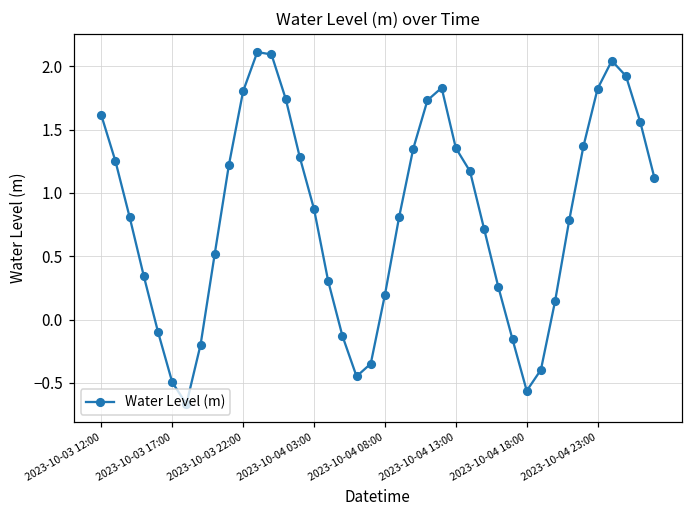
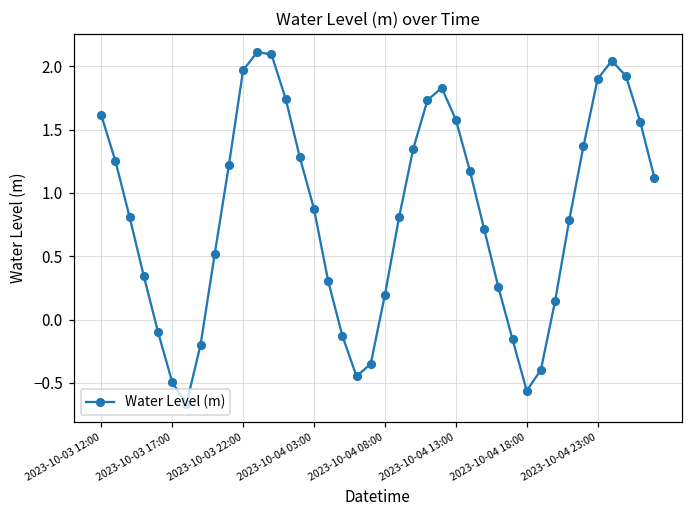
  {
    "2023-10-03 12:00": 1.61,
    "2023-10-03 17:00": -0.49,
-   "2023-10-03 22:00": 1.80,
+   "2023-10-03 22:00": 1.97,
    "2023-10-04 03:00": 0.87,
    "2023-10-04 08:00": 0.20,
-   "2023-10-04 13:00": 1.35,
+   "2023-10-04 13:00": 1.58,
    "2023-10-04 18:00": -0.56,
-   "2023-10-04 23:00": 1.82
+   "2023-10-04 23:00": 1.90
  }
